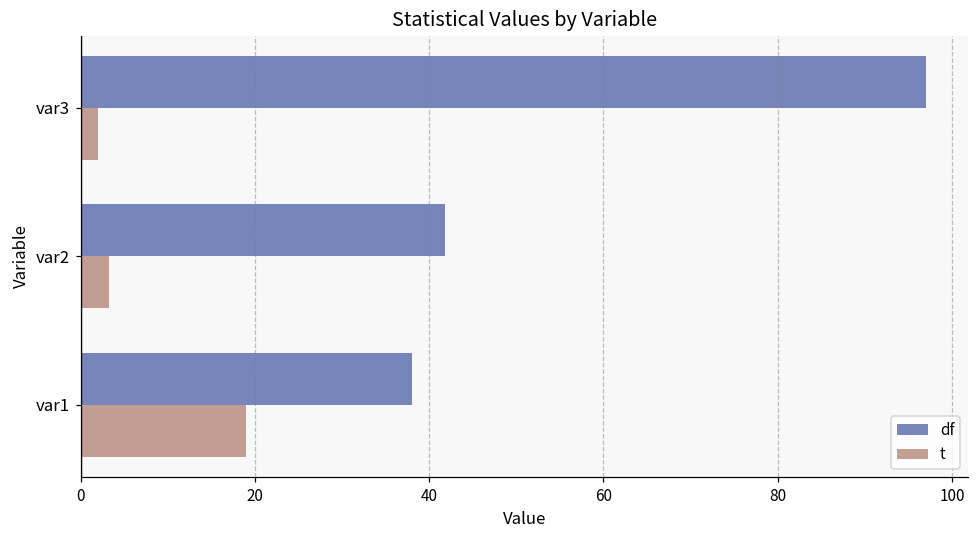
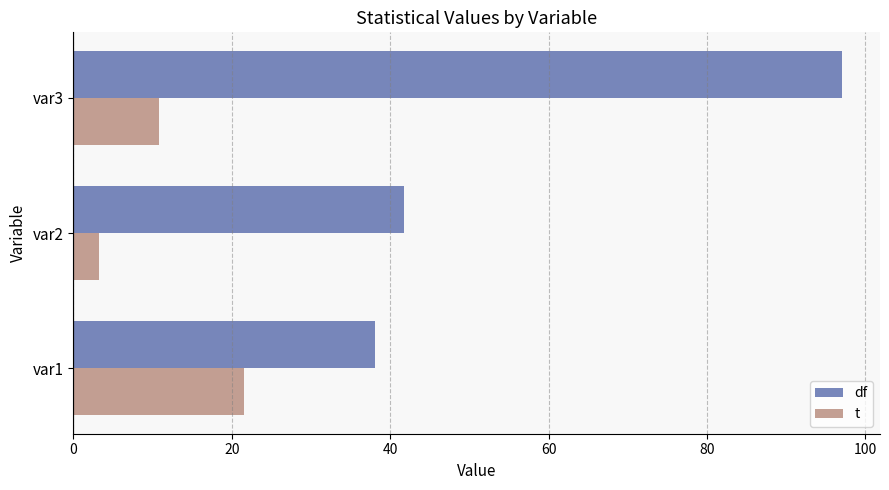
  {
    "df": {
      "var3": 97,
      "var2": 42,
      "var1": 38
    },
    "t": {
-     "var3": 2,
+     "var3": 11,
      "var2": 3,
-     "var1": 19
+     "var1": 22
    }
  }
